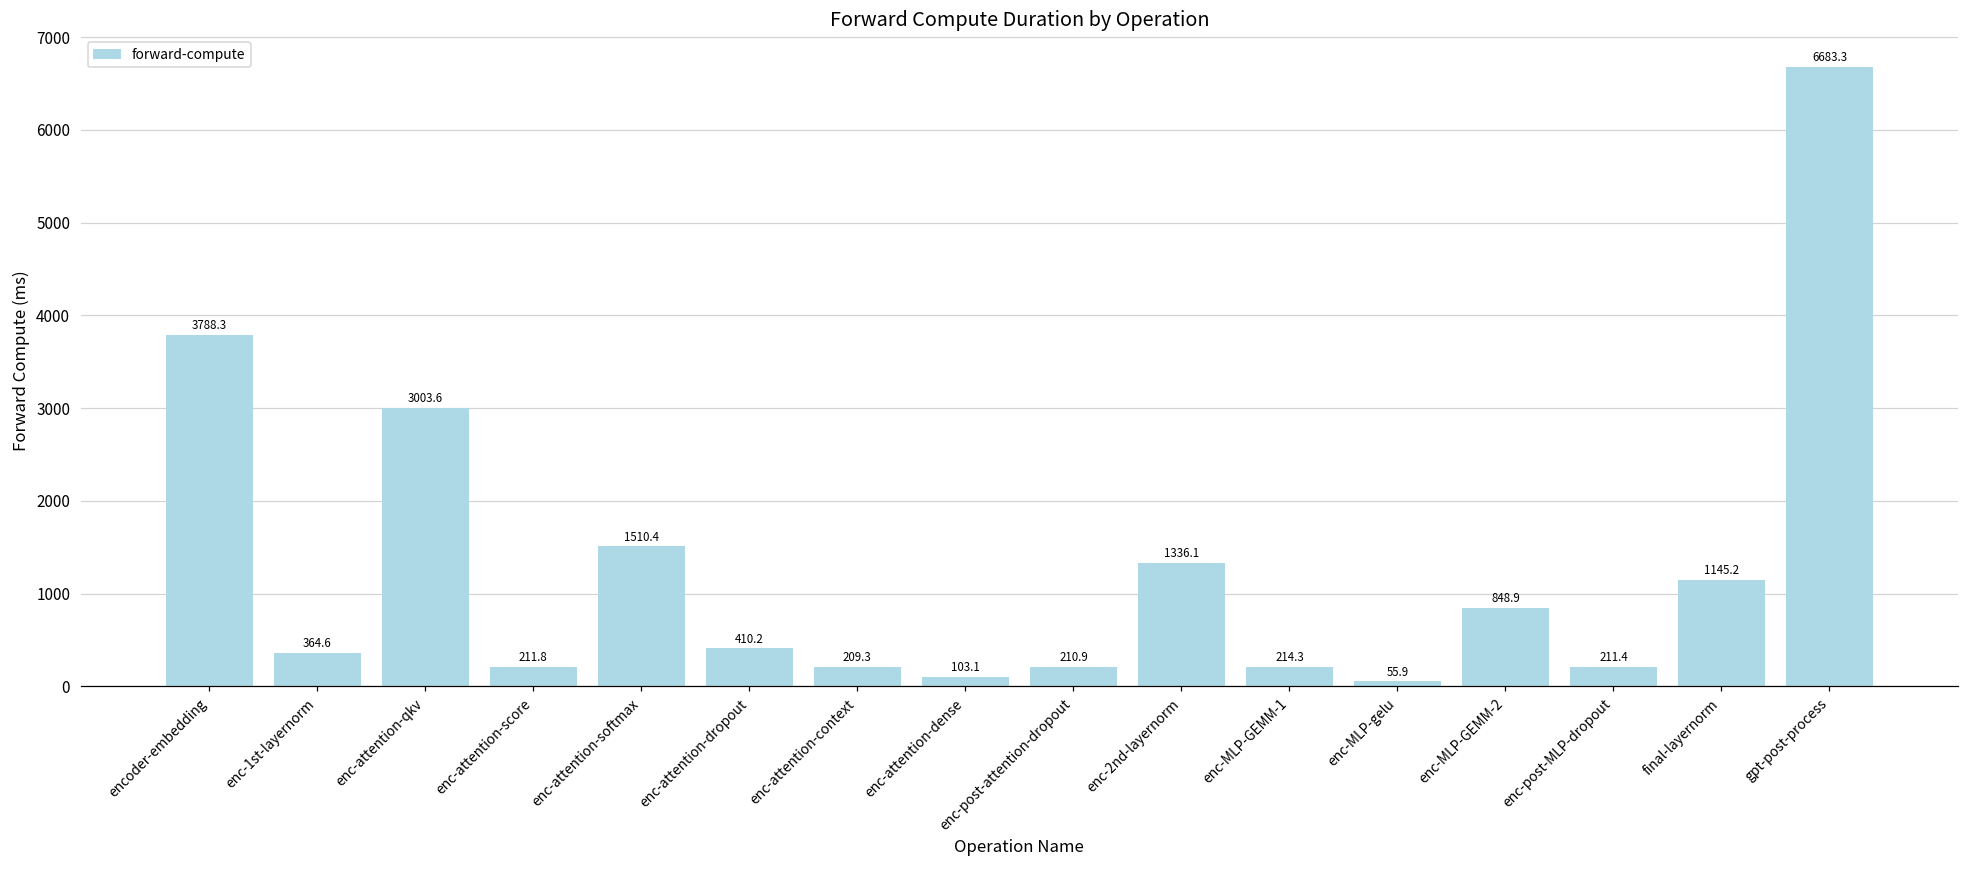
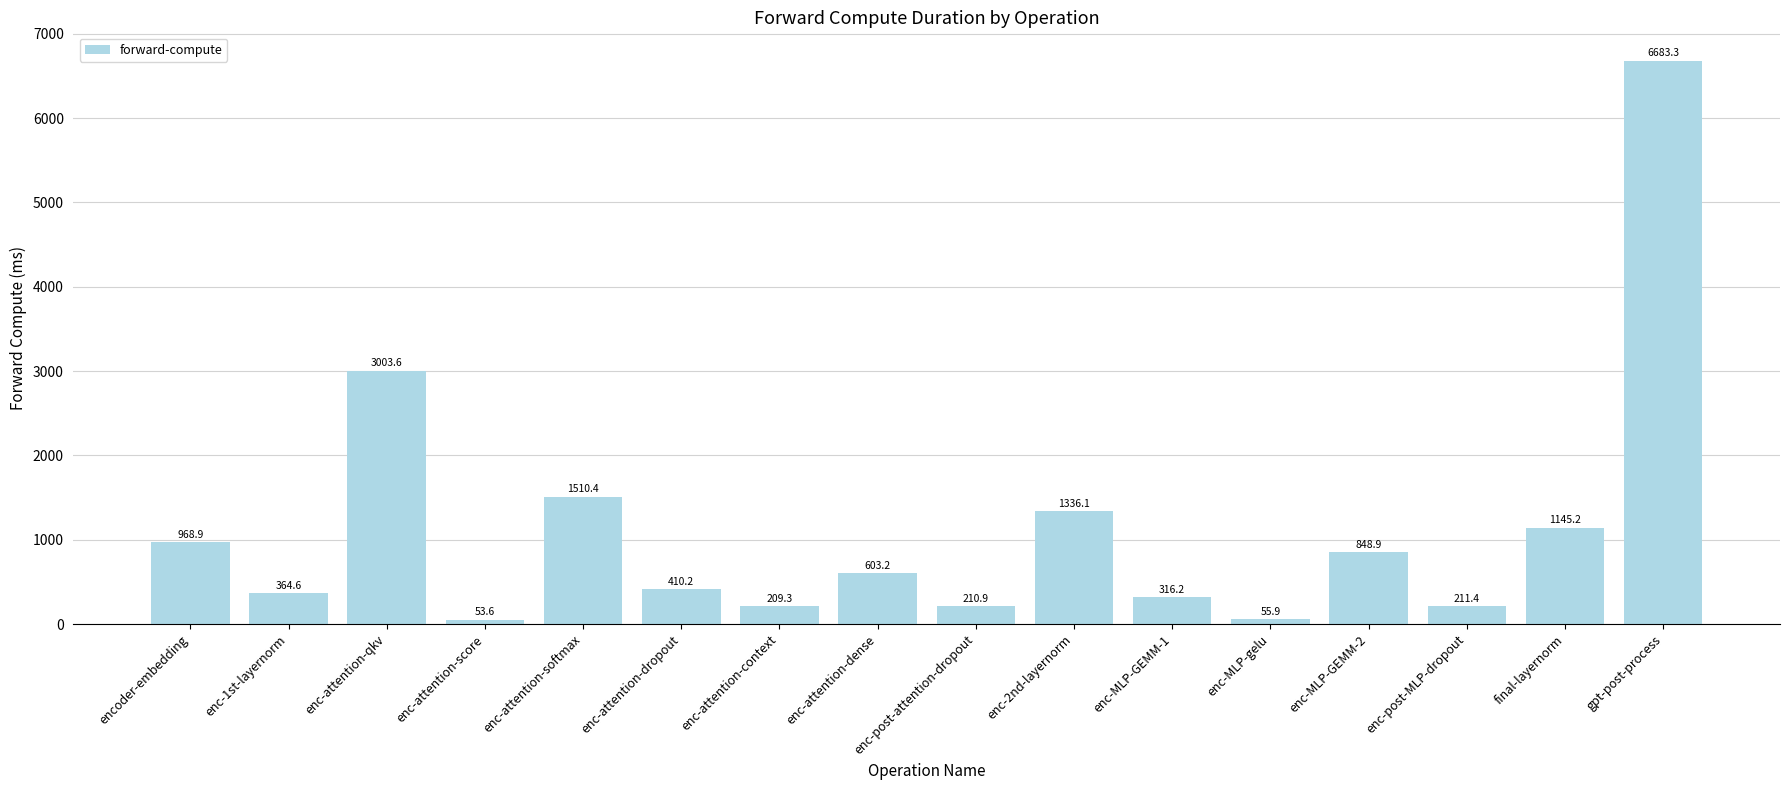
  {
-   "encoder-embedding": 3788.3,
+   "encoder-embedding": 968.9,
    "enc-1st-layernorm": 364.6,
    "enc-attention-qkv": 3003.6,
-   "enc-attention-score": 211.8,
+   "enc-attention-score": 53.6,
    "enc-attention-softmax": 1510.4,
    "enc-attention-dropout": 410.2,
    "enc-attention-context": 209.3,
-   "enc-attention-dense": 103.1,
+   "enc-attention-dense": 603.2,
    "enc-post-attention-dropout": 210.9,
    "enc-2nd-layernorm": 1336.1,
-   "enc-MLP-GEMM-1": 214.3,
+   "enc-MLP-GEMM-1": 316.2,
    "enc-MLP-gelu": 55.9,
    "enc-MLP-GEMM-2": 848.9,
    "enc-post-MLP-dropout": 211.4,
    "final-layernorm": 1145.2,
    "gpt-post-process": 6683.3
  }
